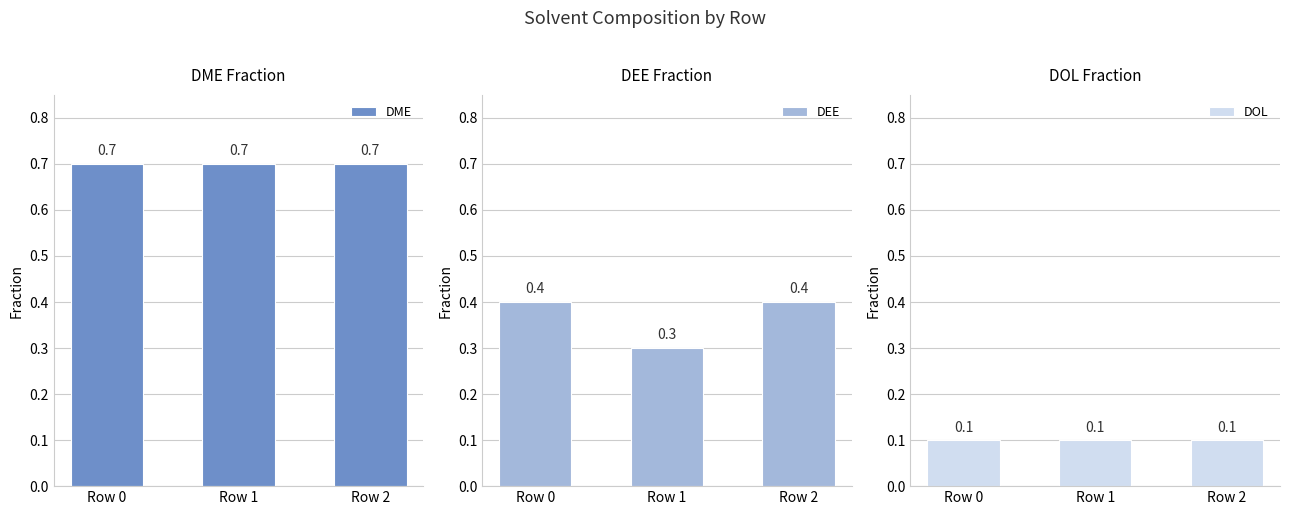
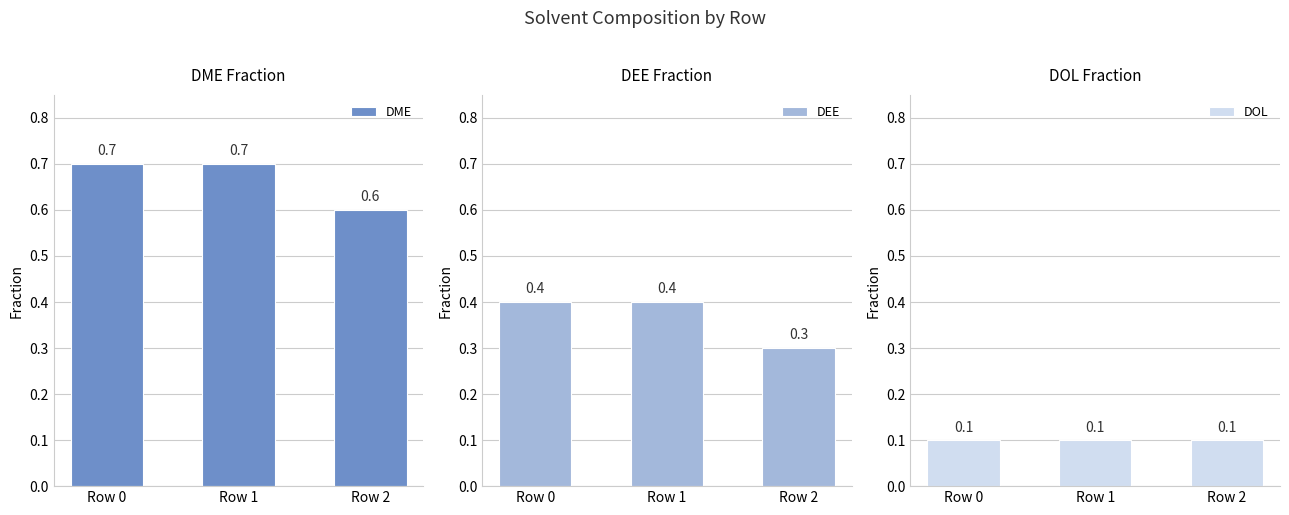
  {
    "DME Fraction": {
      "Row 0": 0.7,
      "Row 1": 0.7,
-     "Row 2": 0.7
+     "Row 2": 0.6
    },
    "DEE Fraction": {
      "Row 0": 0.4,
-     "Row 1": 0.3,
-     "Row 2": 0.4
+     "Row 1": 0.4,
+     "Row 2": 0.3
    },
    "DOL Fraction": {
      "Row 0": 0.1,
      "Row 1": 0.1,
      "Row 2": 0.1
    }
  }
